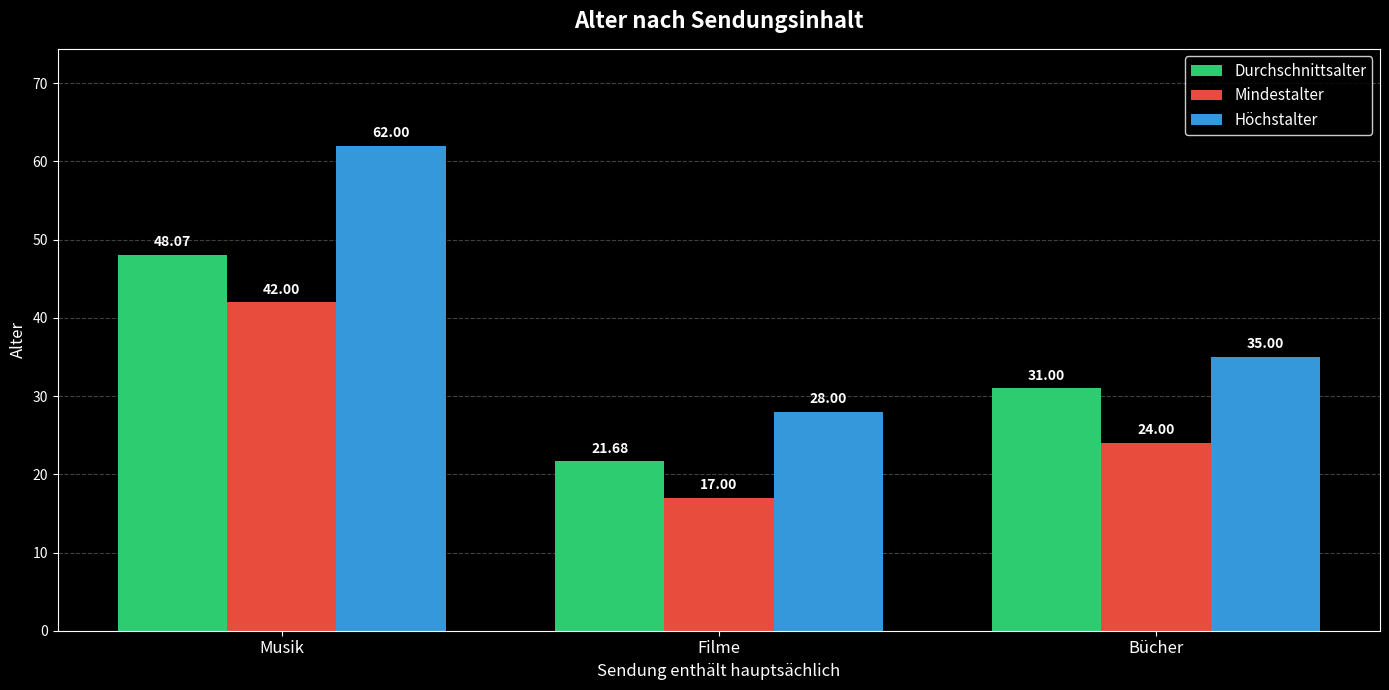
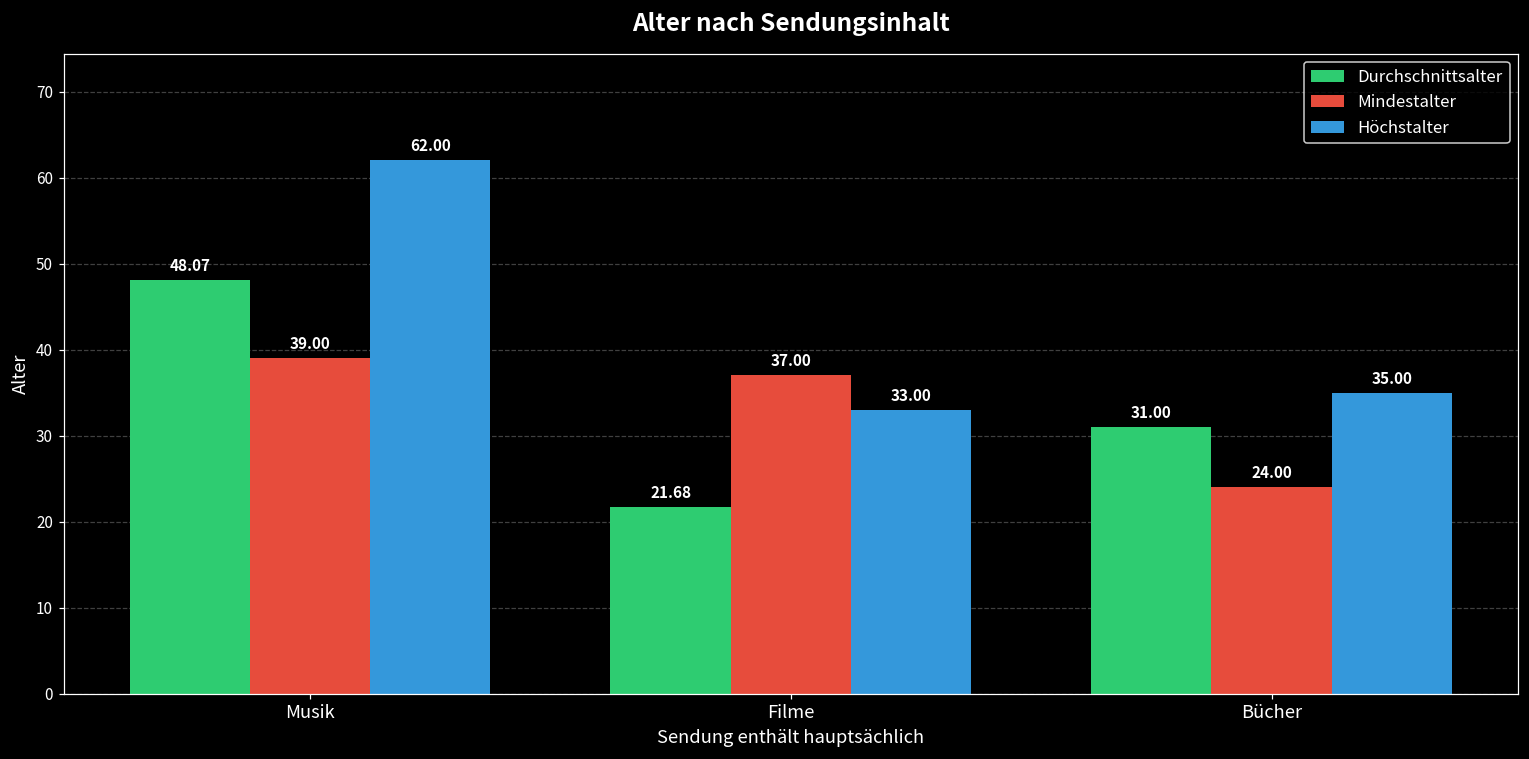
  {
    "Durchschnittsalter": {
      "Musik": 48.07,
      "Filme": 21.68,
      "Bücher": 31.00
    },
    "Mindestalter": {
-     "Musik": 42.00,
-     "Filme": 17.00,
+     "Musik": 39.00,
+     "Filme": 37.00,
      "Bücher": 24.00
    },
    "Höchstalter": {
      "Musik": 62.00,
-     "Filme": 28.00,
+     "Filme": 33.00,
      "Bücher": 35.00
    }
  }
